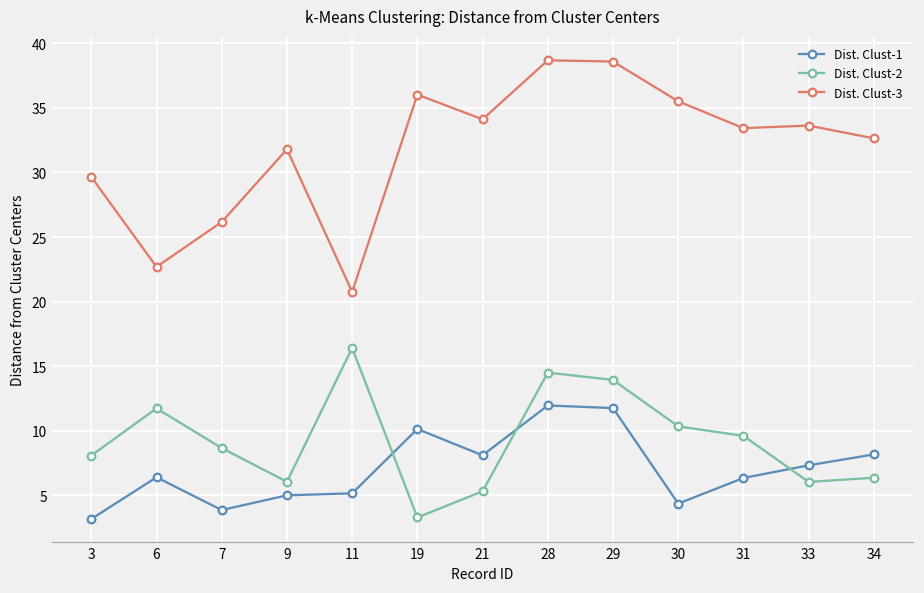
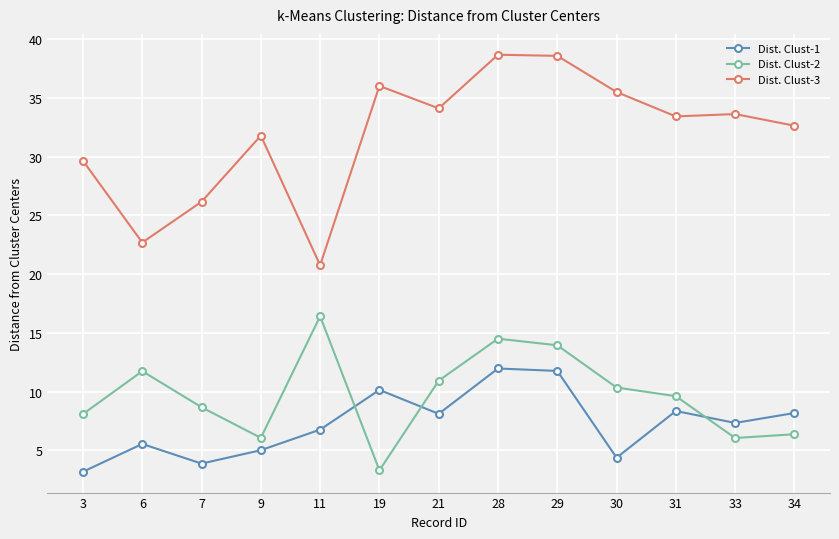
  {
    "Dist. Clust-1": {
      "3": 3.2,
-     "6": 6.4,
+     "6": 5.5,
      "7": 3.9,
      "9": 5.0,
-     "11": 5.2,
+     "11": 6.8,
      "19": 10.1,
      "21": 8.1,
      "28": 12.0,
      "29": 11.8,
      "30": 4.4,
-     "31": 6.3,
+     "31": 8.3,
      "33": 7.3,
      "34": 8.2
    },
    "Dist. Clust-2": {
      "3": 8.1,
      "6": 11.7,
      "7": 8.7,
      "9": 6.1,
      "11": 16.4,
      "19": 3.3,
-     "21": 5.3,
+     "21": 10.9,
      "28": 14.5,
      "29": 13.9,
      "30": 10.3,
      "31": 9.6,
      "33": 6.0,
      "34": 6.4
    },
    "Dist. Clust-3": {
      "3": 29.7,
      "6": 22.7,
      "7": 26.2,
      "9": 31.8,
      "11": 20.8,
      "19": 36.0,
      "21": 34.1,
      "28": 38.7,
      "29": 38.6,
      "30": 35.5,
      "31": 33.4,
      "33": 33.6,
      "34": 32.6
    }
  }
